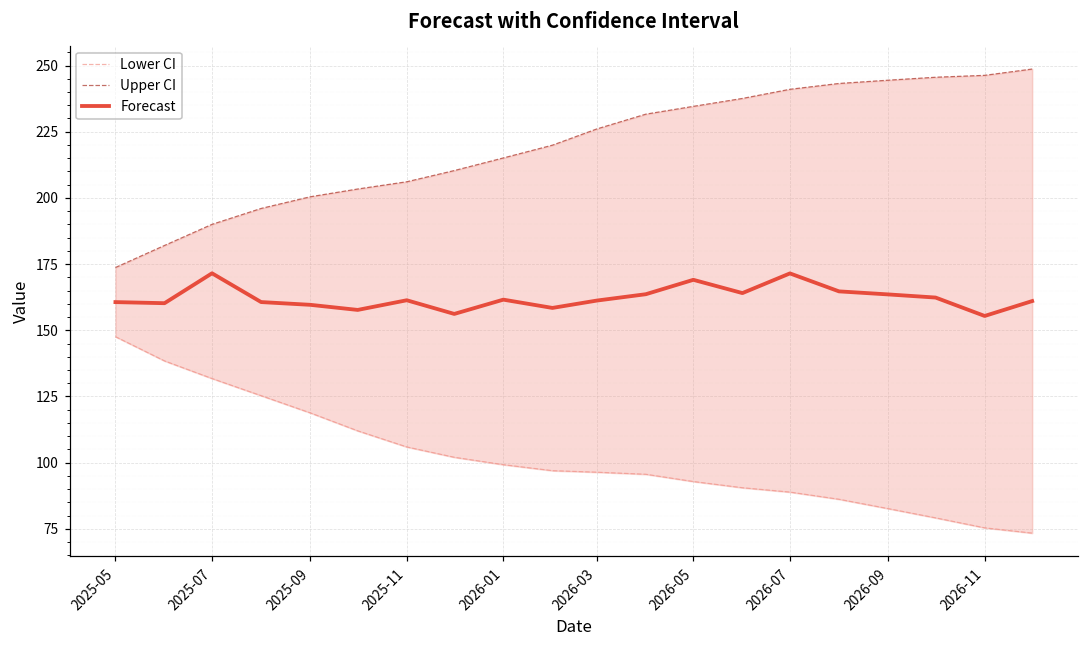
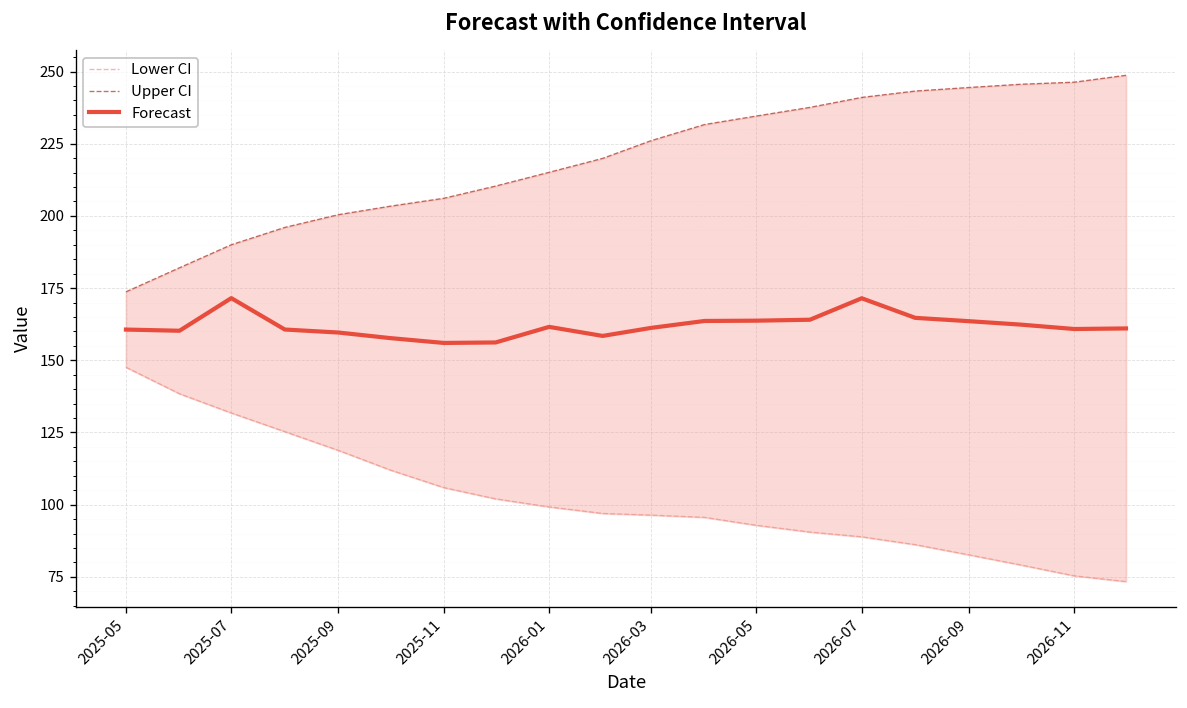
  {
    "Forecast": {
      "2025-05": 161,
      "2025-07": 172,
      "2025-09": 160,
-     "2025-11": 161,
+     "2025-11": 156,
      "2026-01": 162,
      "2026-03": 161,
-     "2026-05": 169,
+     "2026-05": 164,
      "2026-07": 171,
      "2026-09": 164,
-     "2026-11": 155
+     "2026-11": 161
    }
  }
